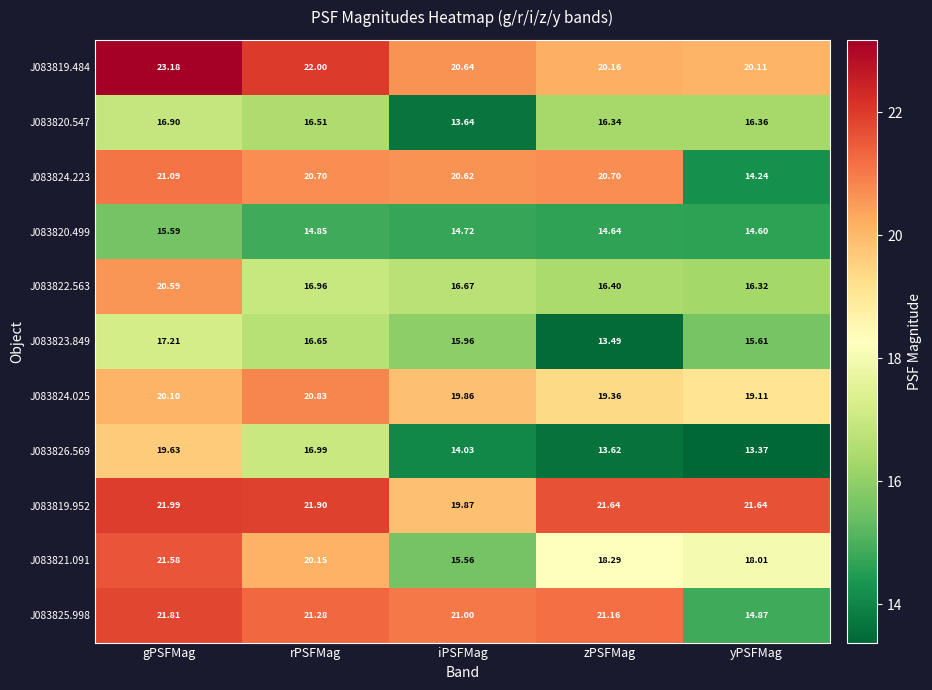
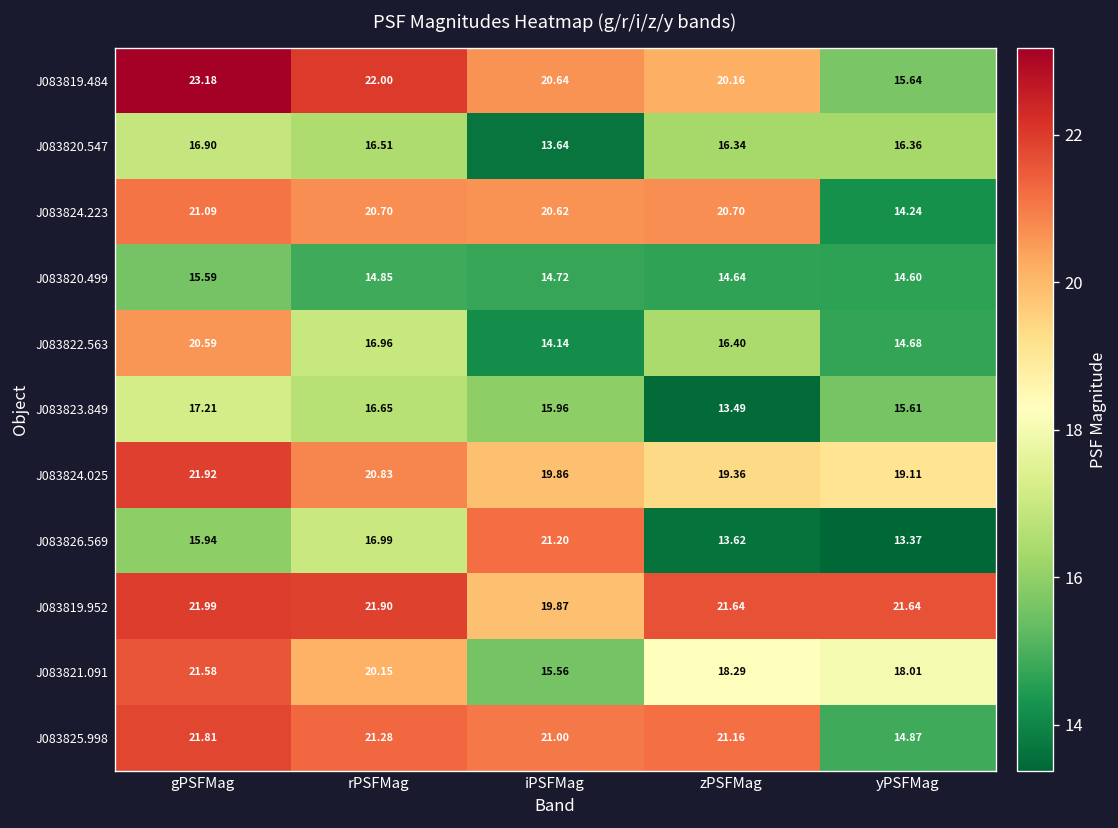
  {
    "J083819.484": {
      "gPSFMag": 23.18,
      "rPSFMag": 22.00,
      "iPSFMag": 20.64,
      "zPSFMag": 20.16,
-     "yPSFMag": 20.11
+     "yPSFMag": 15.64
    },
    "J083820.547": {
      "gPSFMag": 16.90,
      "rPSFMag": 16.51,
      "iPSFMag": 13.64,
      "zPSFMag": 16.34,
      "yPSFMag": 16.36
    },
    "J083824.223": {
      "gPSFMag": 21.09,
      "rPSFMag": 20.70,
      "iPSFMag": 20.62,
      "zPSFMag": 20.70,
      "yPSFMag": 14.24
    },
    "J083820.499": {
      "gPSFMag": 15.59,
      "rPSFMag": 14.85,
      "iPSFMag": 14.72,
      "zPSFMag": 14.64,
      "yPSFMag": 14.60
    },
    "J083822.563": {
      "gPSFMag": 20.59,
      "rPSFMag": 16.96,
-     "iPSFMag": 16.67,
+     "iPSFMag": 14.14,
      "zPSFMag": 16.40,
-     "yPSFMag": 16.32
+     "yPSFMag": 14.68
    },
    "J083823.849": {
      "gPSFMag": 17.21,
      "rPSFMag": 16.65,
      "iPSFMag": 15.96,
      "zPSFMag": 13.49,
      "yPSFMag": 15.61
    },
    "J083824.025": {
-     "gPSFMag": 20.10,
+     "gPSFMag": 21.92,
      "rPSFMag": 20.83,
      "iPSFMag": 19.86,
      "zPSFMag": 19.36,
      "yPSFMag": 19.11
    },
    "J083826.569": {
-     "gPSFMag": 19.63,
+     "gPSFMag": 15.94,
      "rPSFMag": 16.99,
-     "iPSFMag": 14.03,
+     "iPSFMag": 21.20,
      "zPSFMag": 13.62,
      "yPSFMag": 13.37
    },
    "J083819.952": {
      "gPSFMag": 21.99,
      "rPSFMag": 21.90,
      "iPSFMag": 19.87,
      "zPSFMag": 21.64,
      "yPSFMag": 21.64
    },
    "J083821.091": {
      "gPSFMag": 21.58,
      "rPSFMag": 20.15,
      "iPSFMag": 15.56,
      "zPSFMag": 18.29,
      "yPSFMag": 18.01
    },
    "J083825.998": {
      "gPSFMag": 21.81,
      "rPSFMag": 21.28,
      "iPSFMag": 21.00,
      "zPSFMag": 21.16,
      "yPSFMag": 14.87
    }
  }
